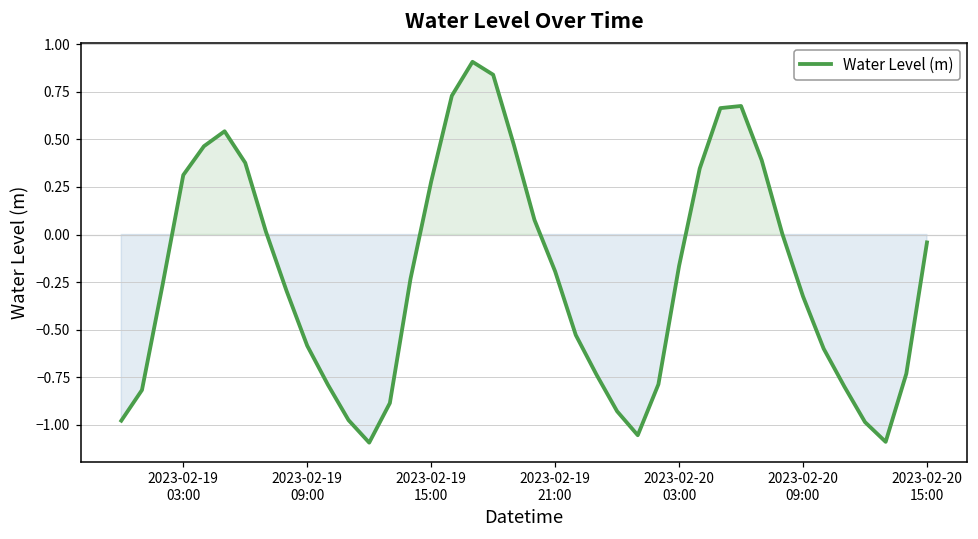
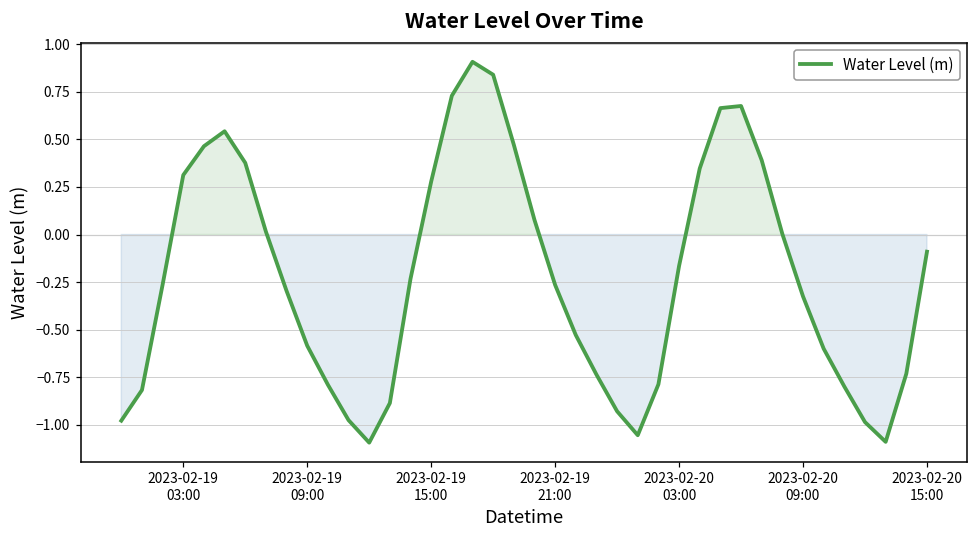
  {
    "2023-02-19 03:00": 0.31,
    "2023-02-19 09:00": -0.58,
    "2023-02-19 15:00": 0.28,
-   "2023-02-19 21:00": -0.19,
+   "2023-02-19 21:00": -0.26,
    "2023-02-20 03:00": -0.16,
    "2023-02-20 09:00": -0.33,
-   "2023-02-20 15:00": -0.04
+   "2023-02-20 15:00": -0.09
  }
